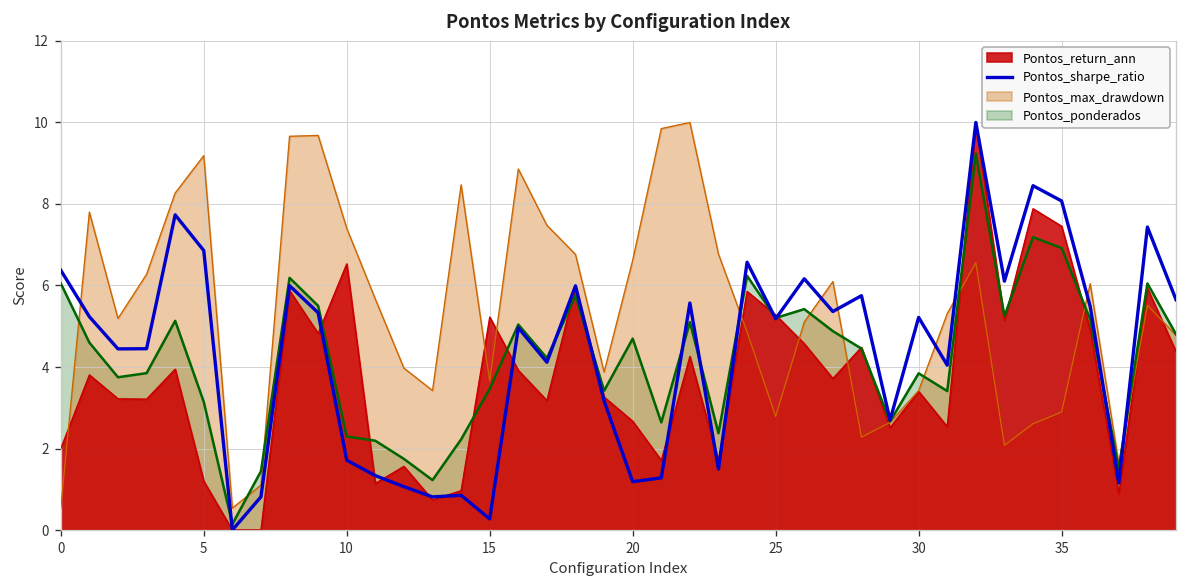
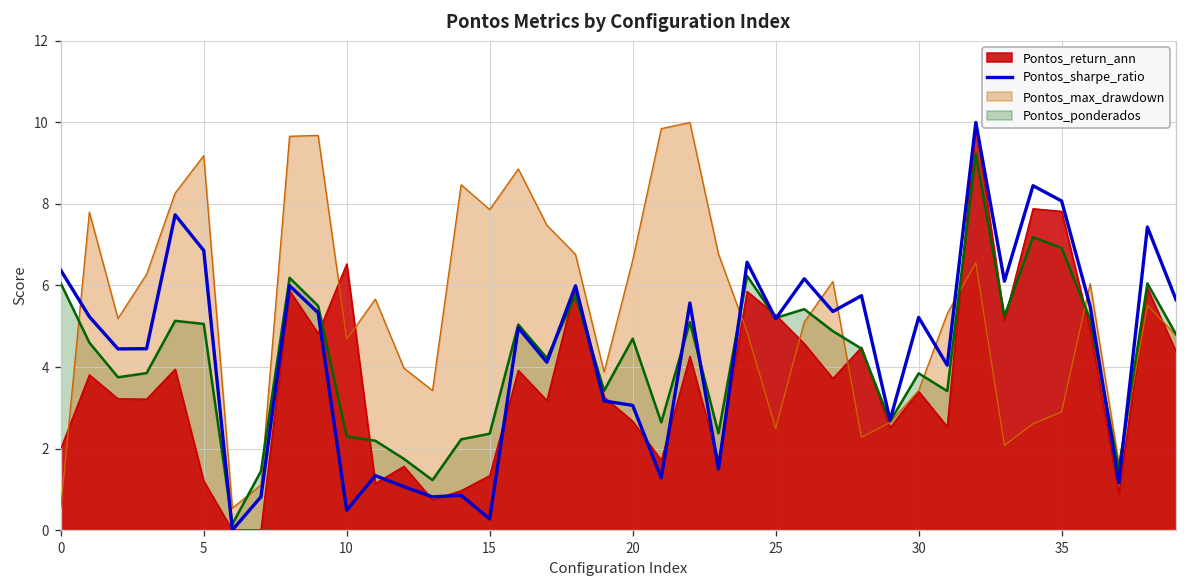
  {
    "Pontos_return_ann": {
      "0": 2.0,
      "5": 1.2,
      "10": 6.5,
-     "15": 5.2,
+     "15": 1.3,
      "20": 2.7,
-     "35": 7.5
+     "35": 7.8
    },
    "Pontos_sharpe_ratio": {
      "0": 6.4,
      "5": 6.9,
-     "10": 1.7,
+     "10": 0.5,
      "15": 0.3,
-     "20": 1.2,
+     "20": 3.1,
      "30": 5.2,
      "35": 8.1
    },
    "Pontos_max_drawdown": {
      "0": 0.5,
      "5": 9.2,
-     "10": 7.4,
-     "15": 3.7,
+     "10": 4.7,
+     "15": 7.9,
      "20": 6.6,
-     "25": 2.8,
+     "25": 2.5,
      "35": 2.9
    },
    "Pontos_ponderados": {
      "0": 6.1,
-     "5": 3.1,
+     "5": 5.1,
      "10": 2.3,
-     "15": 3.5,
+     "15": 2.4,
      "20": 4.7,
      "30": 3.8,
      "35": 6.9
    }
  }
